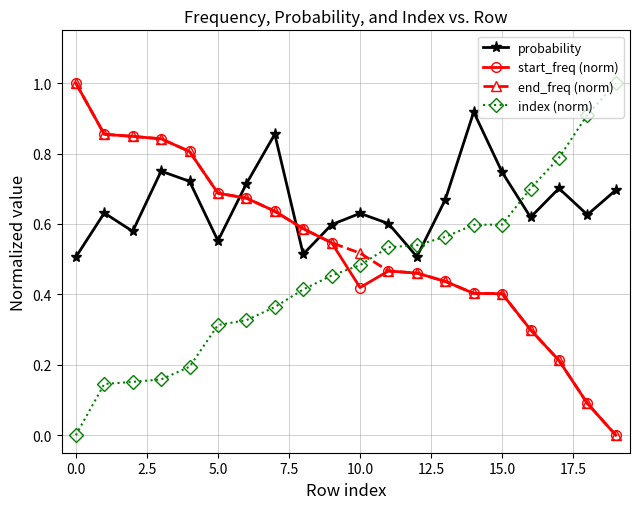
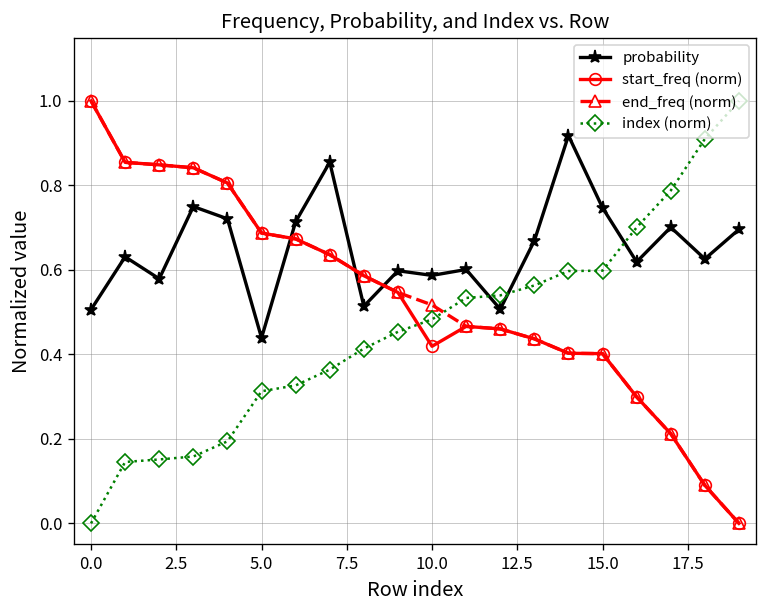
  {
    "probability": {
      "0.0": 0.51,
-     "5.0": 0.55,
-     "10.0": 0.63,
+     "5.0": 0.44,
+     "10.0": 0.59,
      "15.0": 0.75
    },
    "index (norm)": {
      "0.0": 0.00,
      "5.0": 0.31,
      "10.0": 0.48,
      "15.0": 0.60
    }
  }
